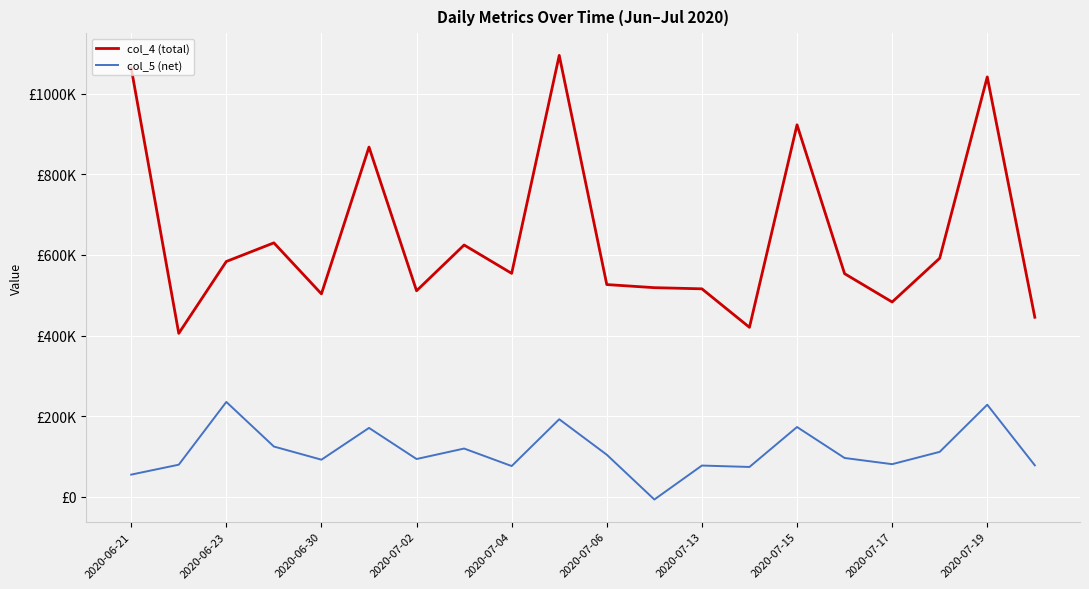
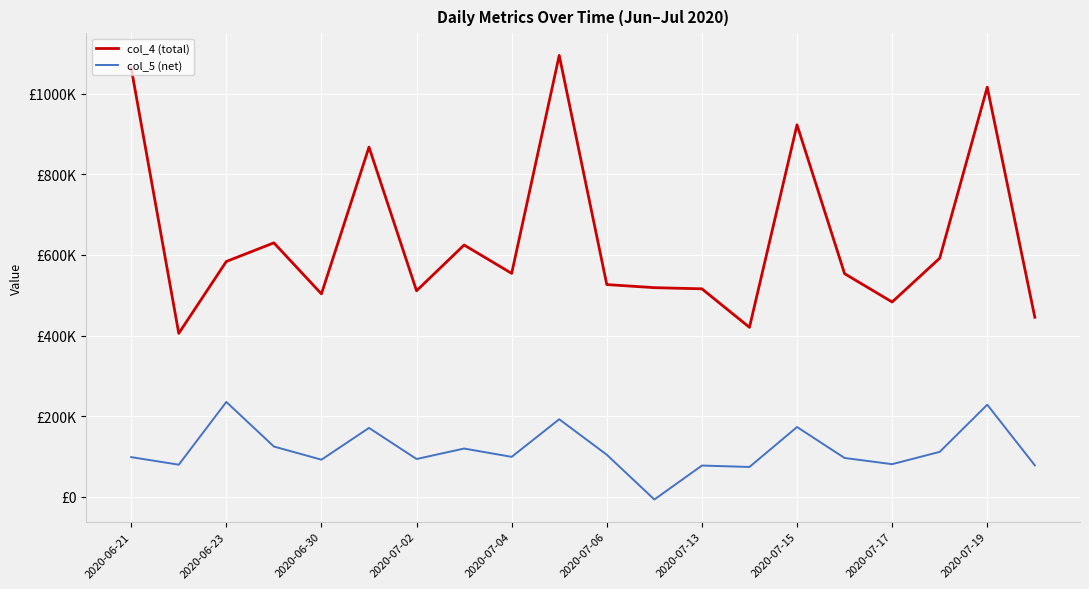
  {
    "col_4 (total)": {
      "2020-06-23": "£580000",
      "2020-06-30": "£500000",
      "2020-07-02": "£510000",
      "2020-07-04": "£550000",
      "2020-07-06": "£530000",
      "2020-07-13": "£520000",
      "2020-07-15": "£920000",
      "2020-07-17": "£480000",
-     "2020-07-19": "£1040000"
+     "2020-07-19": "£1020000"
    },
    "col_5 (net)": {
-     "2020-06-21": "£60000",
+     "2020-06-21": "£100000",
      "2020-06-23": "£240000",
      "2020-06-30": "£90000",
      "2020-07-02": "£90000",
-     "2020-07-04": "£80000",
+     "2020-07-04": "£100000",
      "2020-07-06": "£100000",
      "2020-07-13": "£80000",
      "2020-07-15": "£170000",
      "2020-07-17": "£80000",
      "2020-07-19": "£230000"
    }
  }
